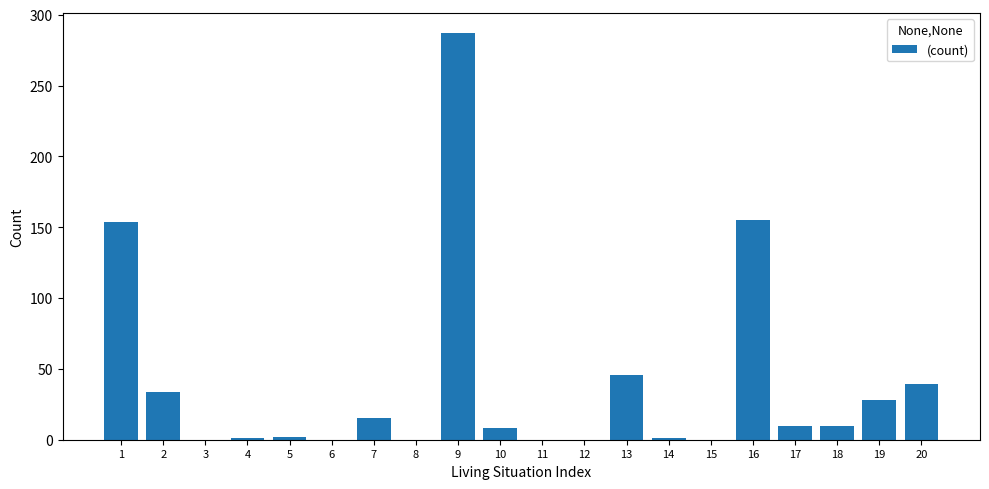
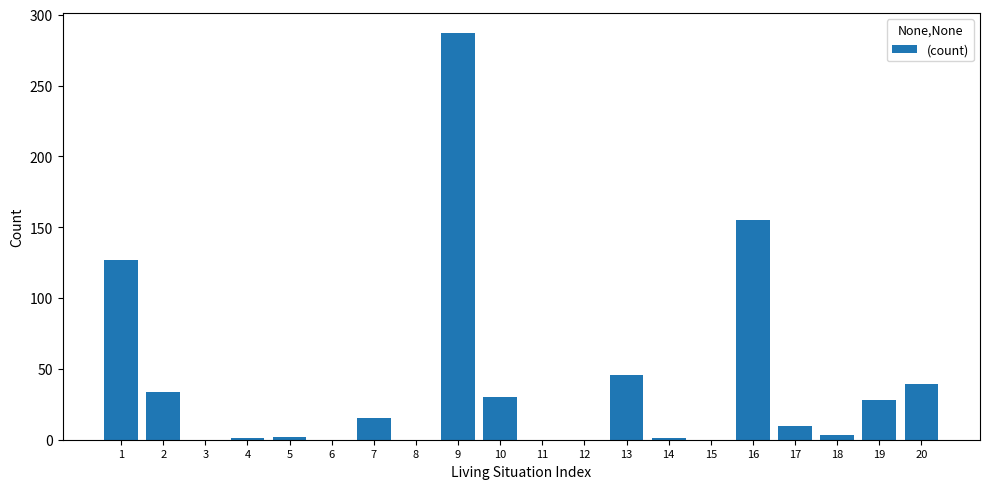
  {
-   "1": 154,
+   "1": 127,
    "2": 34,
    "3": 0,
    "5": 2,
    "6": 0,
    "7": 15,
    "8": 0,
    "9": 287,
-   "10": 8,
+   "10": 30,
    "11": 0,
    "12": 0,
    "13": 46,
    "15": 0,
    "16": 155,
    "17": 10,
-   "18": 10,
+   "18": 3,
    "19": 28,
    "20": 39
  }
